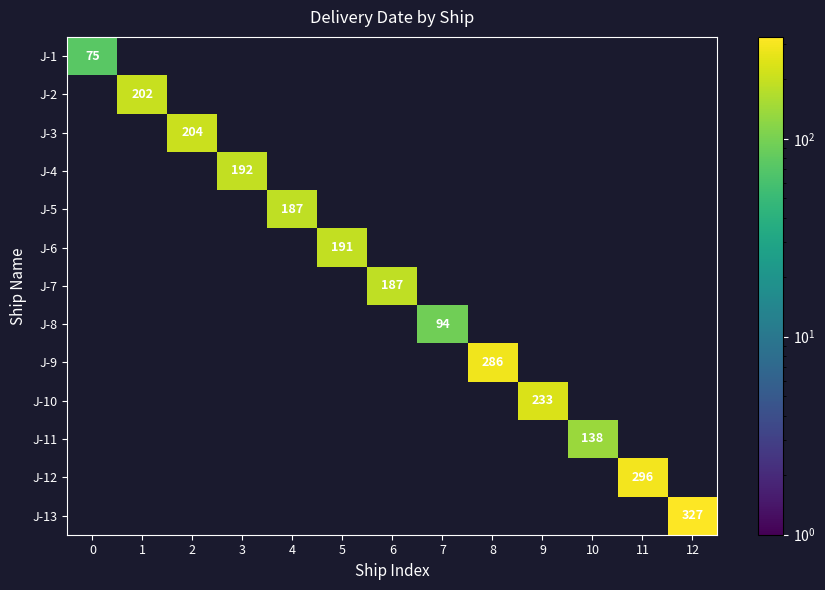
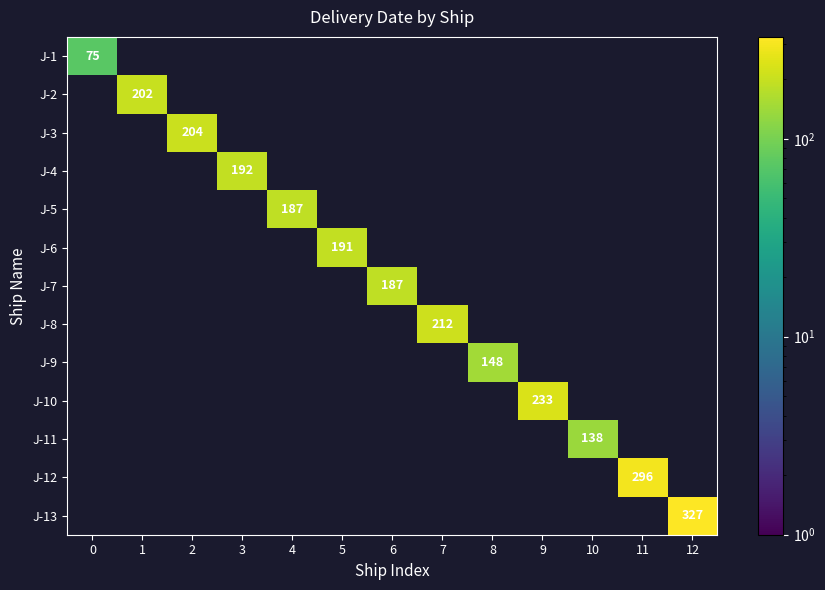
  {
    "J-1": {
      "0": 75
    },
    "J-2": {
      "1": 202
    },
    "J-3": {
      "2": 204
    },
    "J-4": {
      "3": 192
    },
    "J-5": {
      "4": 187
    },
    "J-6": {
      "5": 191
    },
    "J-7": {
      "6": 187
    },
    "J-8": {
-     "7": 94
+     "7": 212
    },
    "J-9": {
-     "8": 286
+     "8": 148
    },
    "J-10": {
      "9": 233
    },
    "J-11": {
      "10": 138
    },
    "J-12": {
      "11": 296
    },
    "J-13": {
      "12": 327
    }
  }
